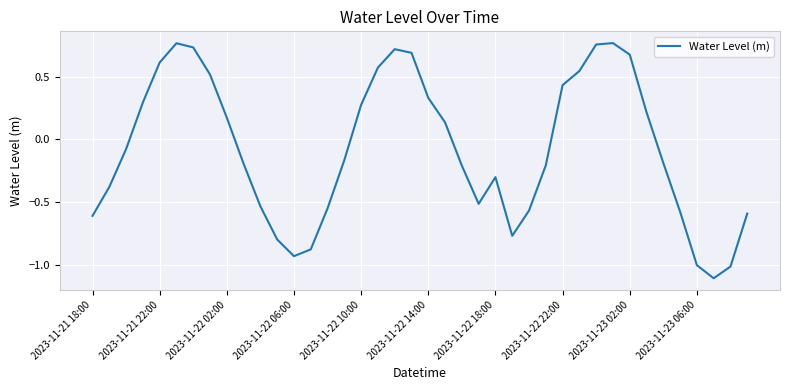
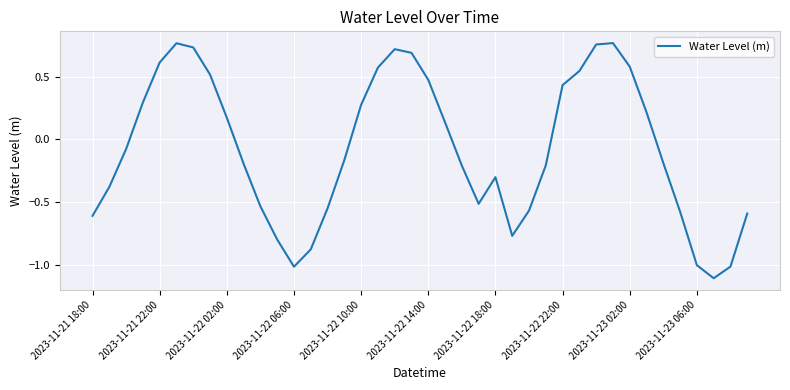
  {
    "2023-11-21 18:00": -0.61,
    "2023-11-21 22:00": 0.61,
    "2023-11-22 02:00": 0.17,
-   "2023-11-22 06:00": -0.93,
+   "2023-11-22 06:00": -1.01,
    "2023-11-22 10:00": 0.28,
-   "2023-11-22 14:00": 0.33,
+   "2023-11-22 14:00": 0.47,
    "2023-11-22 18:00": -0.30,
    "2023-11-22 22:00": 0.43,
-   "2023-11-23 02:00": 0.68,
+   "2023-11-23 02:00": 0.58,
    "2023-11-23 06:00": -1.00
  }
